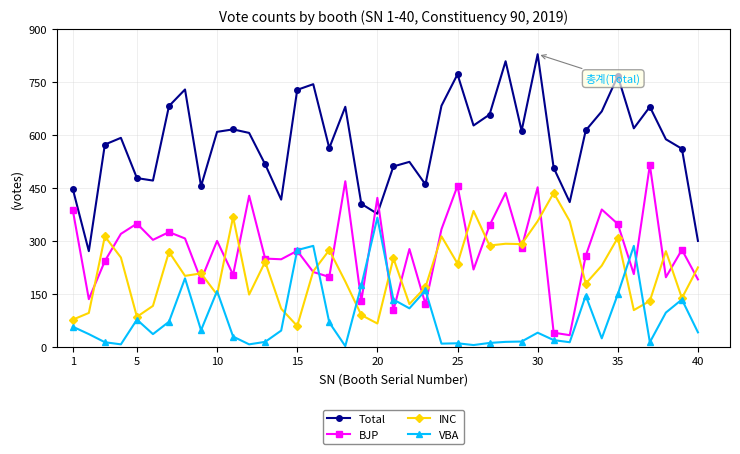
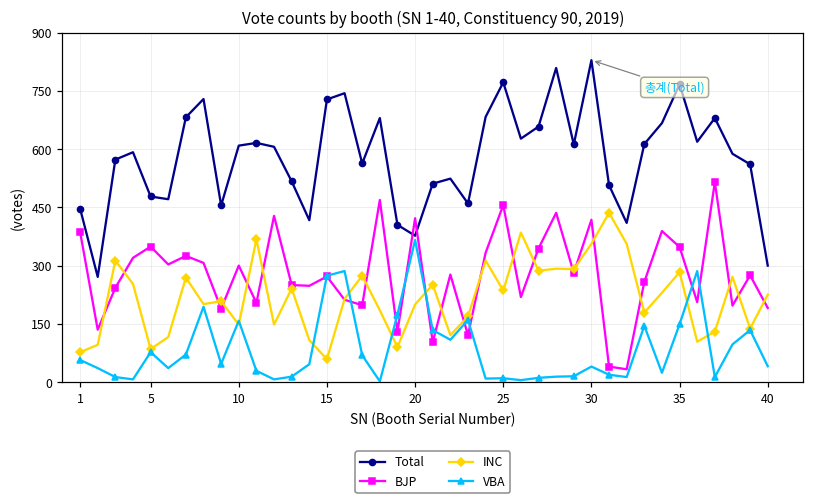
  {
    "Total": {
      "1": 450,
      "5": 480,
      "10": 610,
      "15": 730,
      "20": 380,
      "25": 770,
      "30": 830,
      "40": 300
    },
    "BJP": {
      "1": 390,
      "5": 350,
      "10": 300,
      "20": 420,
      "25": 460,
-     "30": 450,
+     "30": 420,
      "35": 350,
      "40": 190
    },
    "INC": {
      "1": 80,
      "5": 90,
      "10": 150,
      "15": 60,
-     "20": 70,
+     "20": 200,
      "25": 240,
      "30": 360,
-     "35": 310,
+     "35": 280,
      "40": 230
    },
    "VBA": {
      "1": 60,
      "5": 80,
      "10": 160,
      "20": 370,
      "25": 10,
      "30": 40,
      "35": 150,
      "40": 40
    }
  }
